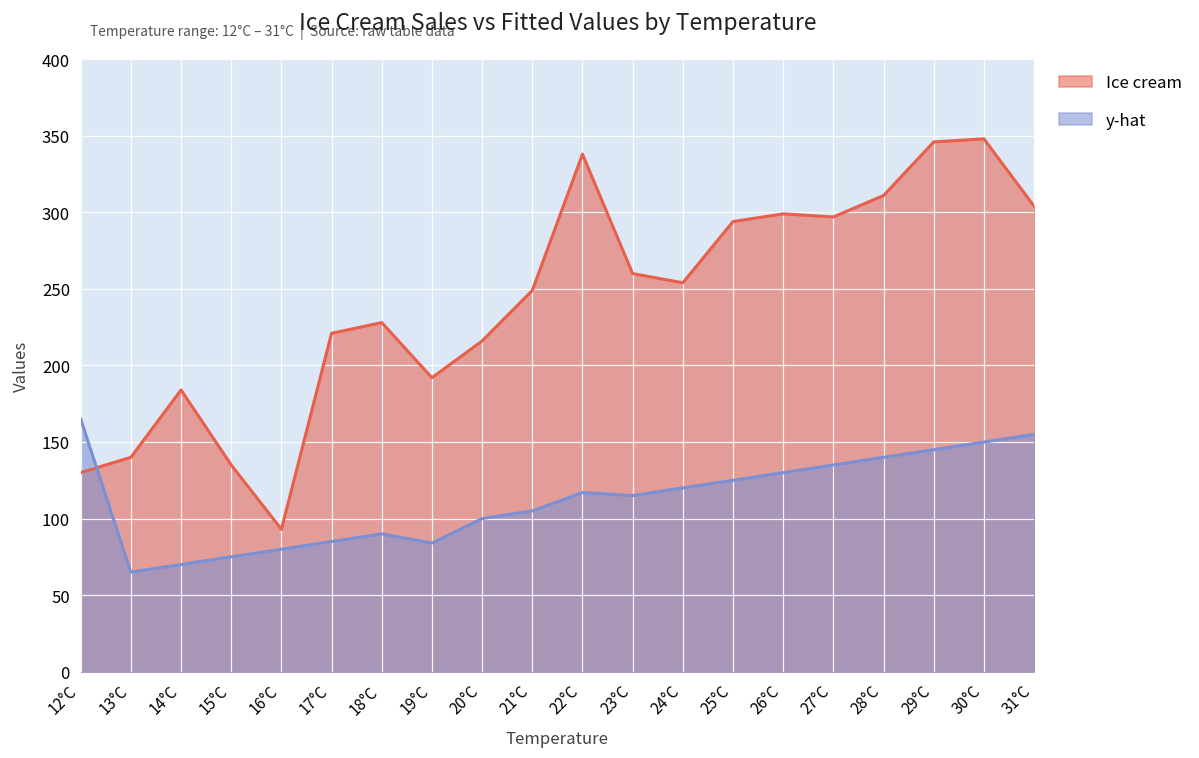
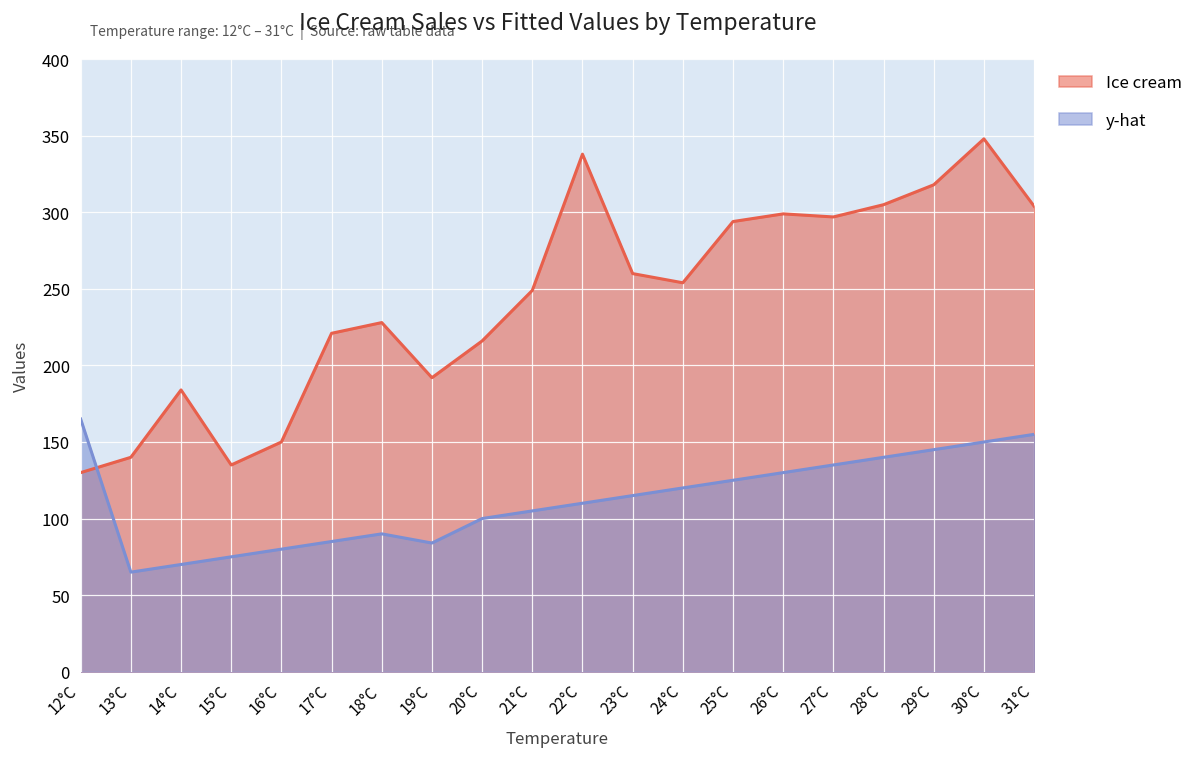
  {
    "Ice cream": {
      "12°C": 130,
      "13°C": 140,
      "14°C": 184,
      "15°C": 135,
-     "16°C": 93,
+     "16°C": 150,
      "17°C": 221,
      "18°C": 228,
      "19°C": 192,
      "20°C": 216,
      "21°C": 249,
      "22°C": 338,
      "23°C": 260,
      "24°C": 254,
      "25°C": 294,
      "26°C": 299,
      "27°C": 297,
-     "28°C": 311,
-     "29°C": 346,
+     "28°C": 305,
+     "29°C": 318,
      "30°C": 348,
      "31°C": 304
    },
    "y-hat": {
      "12°C": 165,
      "13°C": 65,
      "14°C": 70,
      "15°C": 75,
      "16°C": 80,
      "17°C": 85,
      "18°C": 90,
      "19°C": 84,
      "20°C": 100,
      "21°C": 105,
-     "22°C": 117,
+     "22°C": 110,
      "23°C": 115,
      "24°C": 120,
      "25°C": 125,
      "26°C": 130,
      "27°C": 135,
      "28°C": 140,
      "29°C": 145,
      "30°C": 150,
      "31°C": 155
    }
  }
